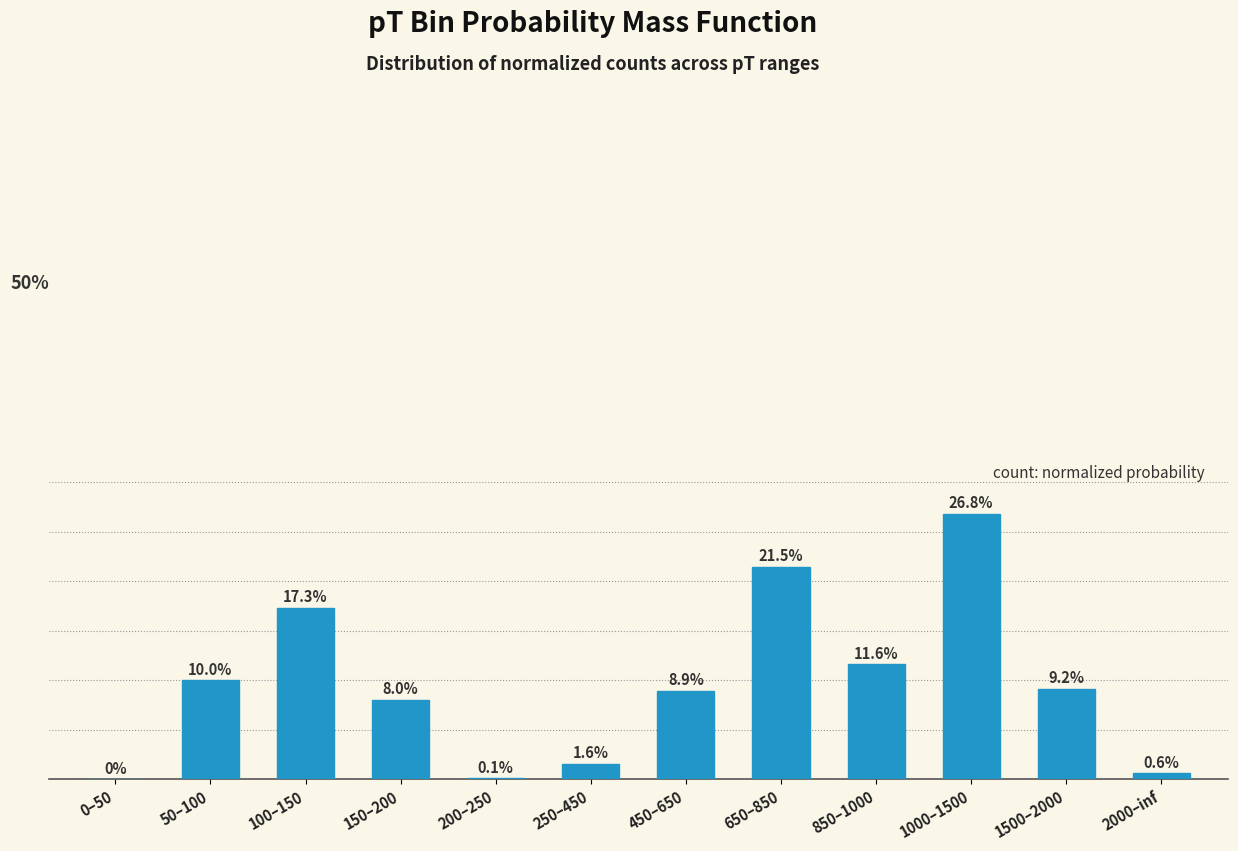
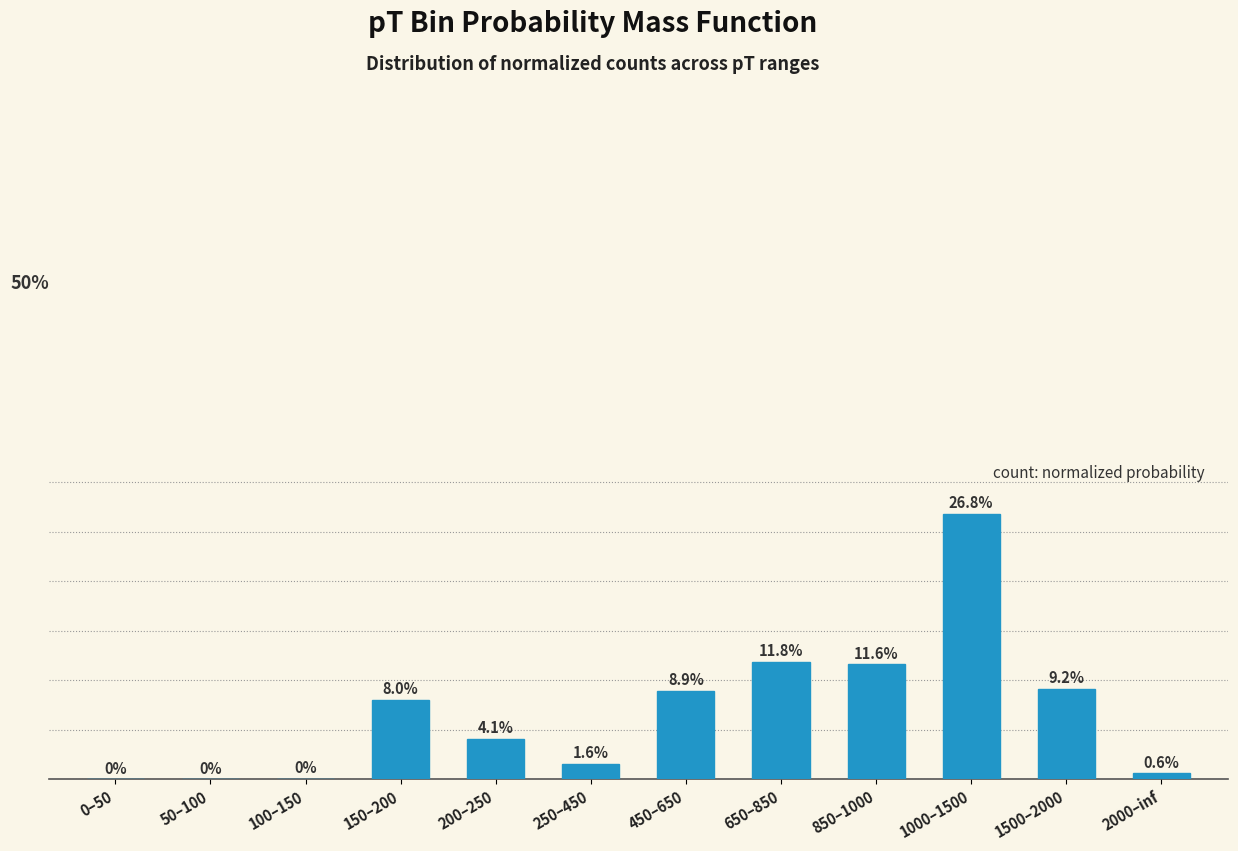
  {
    "0–50": "0%",
-   "50–100": "10.0%",
-   "100–150": "17.3%",
+   "50–100": "0%",
+   "100–150": "0%",
    "150–200": "8.0%",
-   "200–250": "0.1%",
+   "200–250": "4.1%",
    "250–450": "1.6%",
    "450–650": "8.9%",
-   "650–850": "21.5%",
+   "650–850": "11.8%",
    "850–1000": "11.6%",
    "1000–1500": "26.8%",
    "1500–2000": "9.2%",
    "2000–inf": "0.6%"
  }
